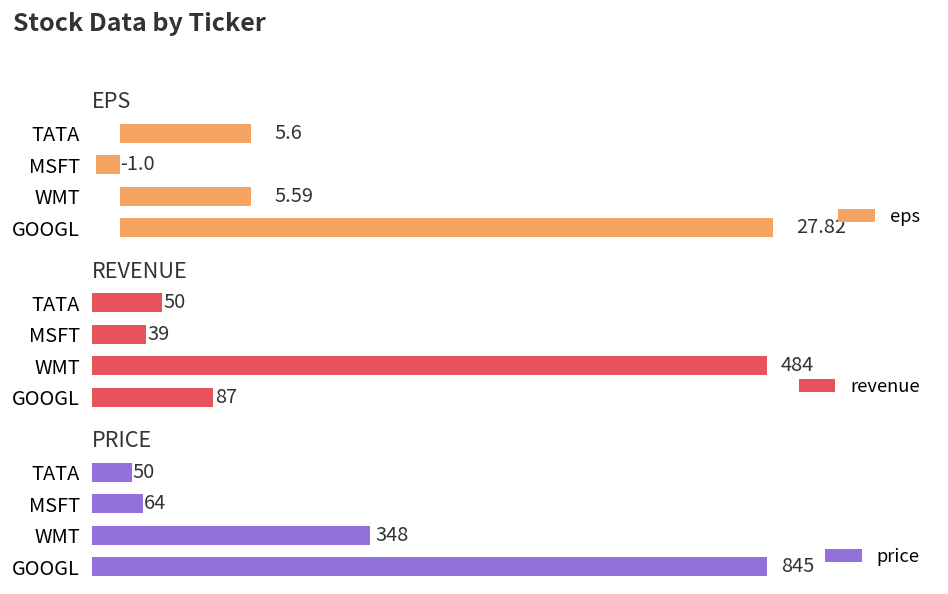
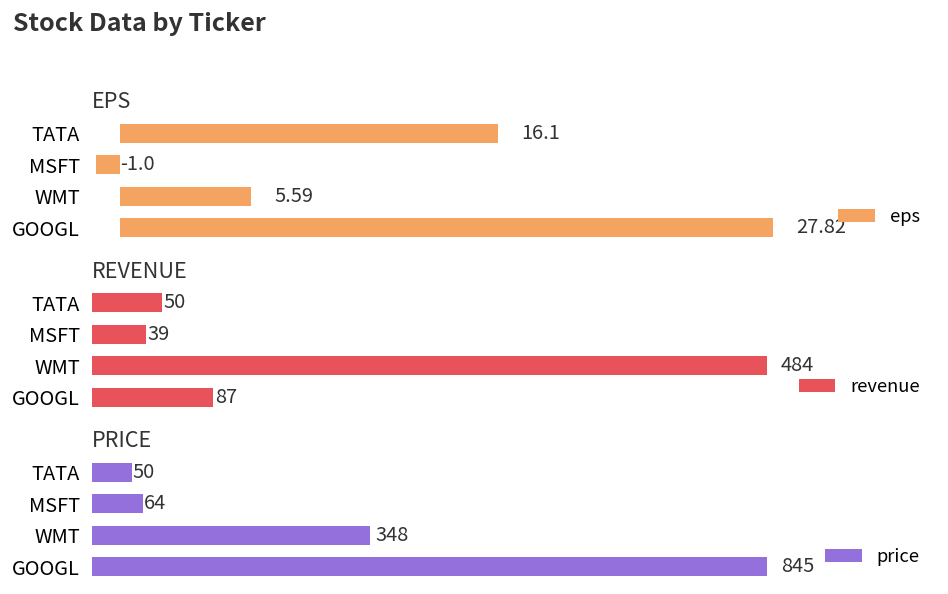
  {
    "EPS": {
-     "TATA": 5.6,
+     "TATA": 16.1,
      "MSFT": -1.0,
      "WMT": 5.59,
      "GOOGL": 27.82
    },
    "REVENUE": {
      "TATA": 50,
      "MSFT": 39,
      "WMT": 484,
      "GOOGL": 87
    },
    "PRICE": {
      "TATA": 50,
      "MSFT": 64,
      "WMT": 348,
      "GOOGL": 845
    }
  }
